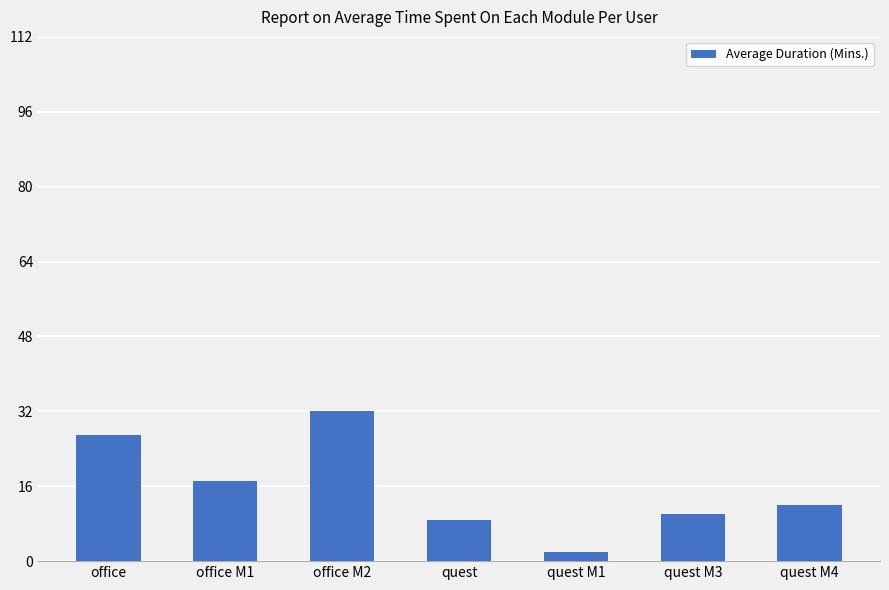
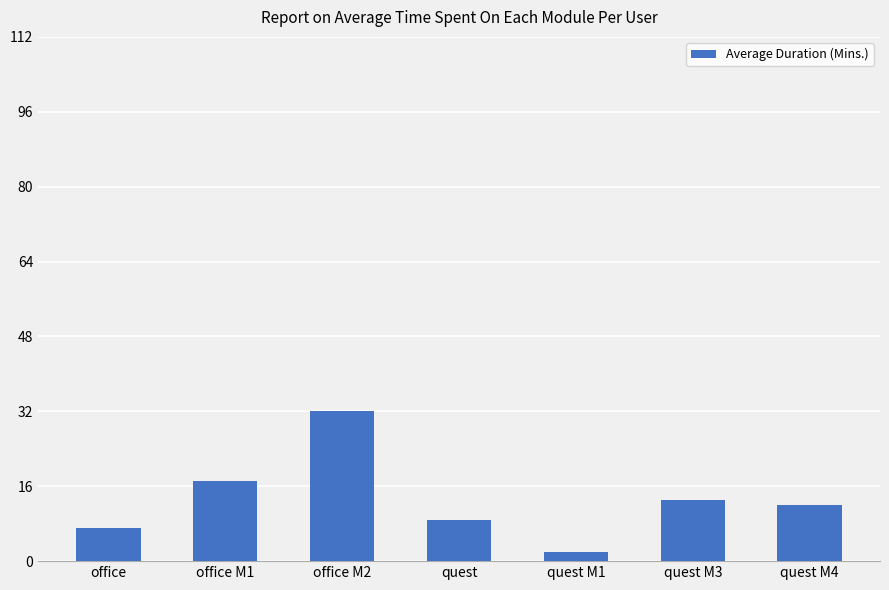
  {
-   "office": 27,
+   "office": 7,
    "office M1": 17,
    "office M2": 32,
    "quest": 9,
    "quest M1": 2,
-   "quest M3": 10,
+   "quest M3": 13,
    "quest M4": 12
  }
